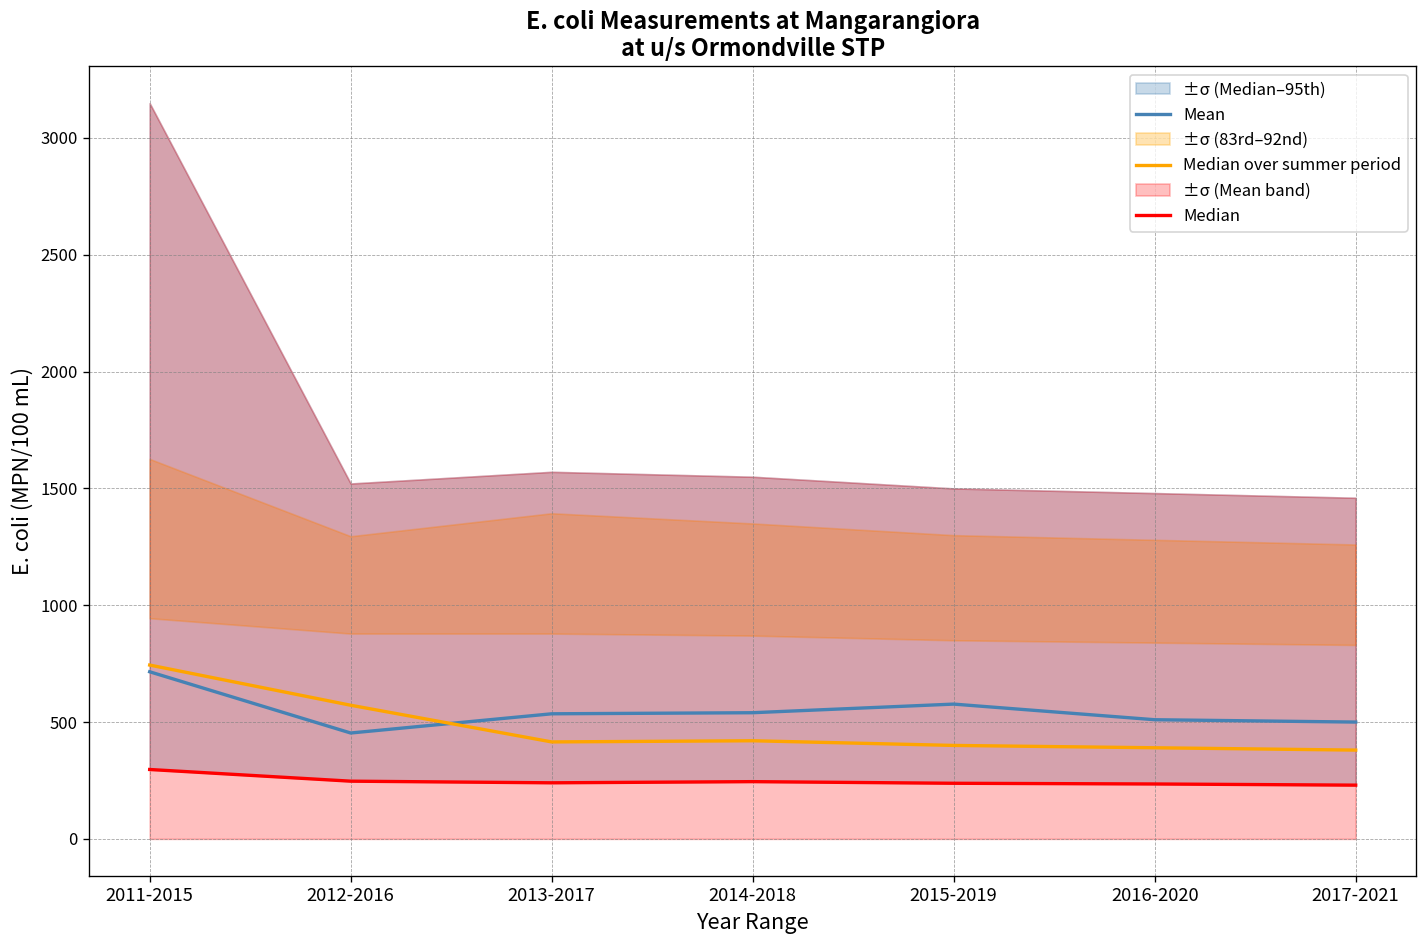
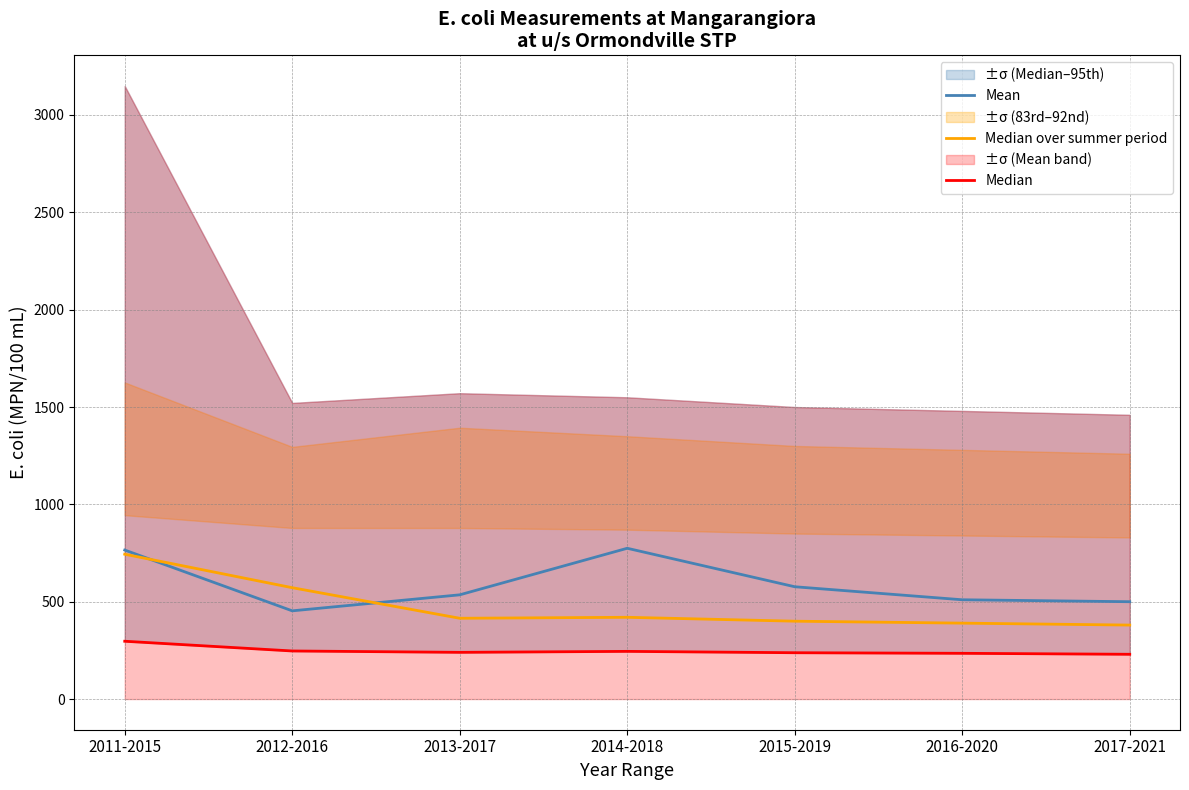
  {
    "Mean": {
-     "2011-2015": 720,
+     "2011-2015": 770,
      "2012-2016": 450,
      "2013-2017": 540,
-     "2014-2018": 540,
+     "2014-2018": 770,
      "2015-2019": 580,
      "2016-2020": 510,
      "2017-2021": 500
    }
  }
